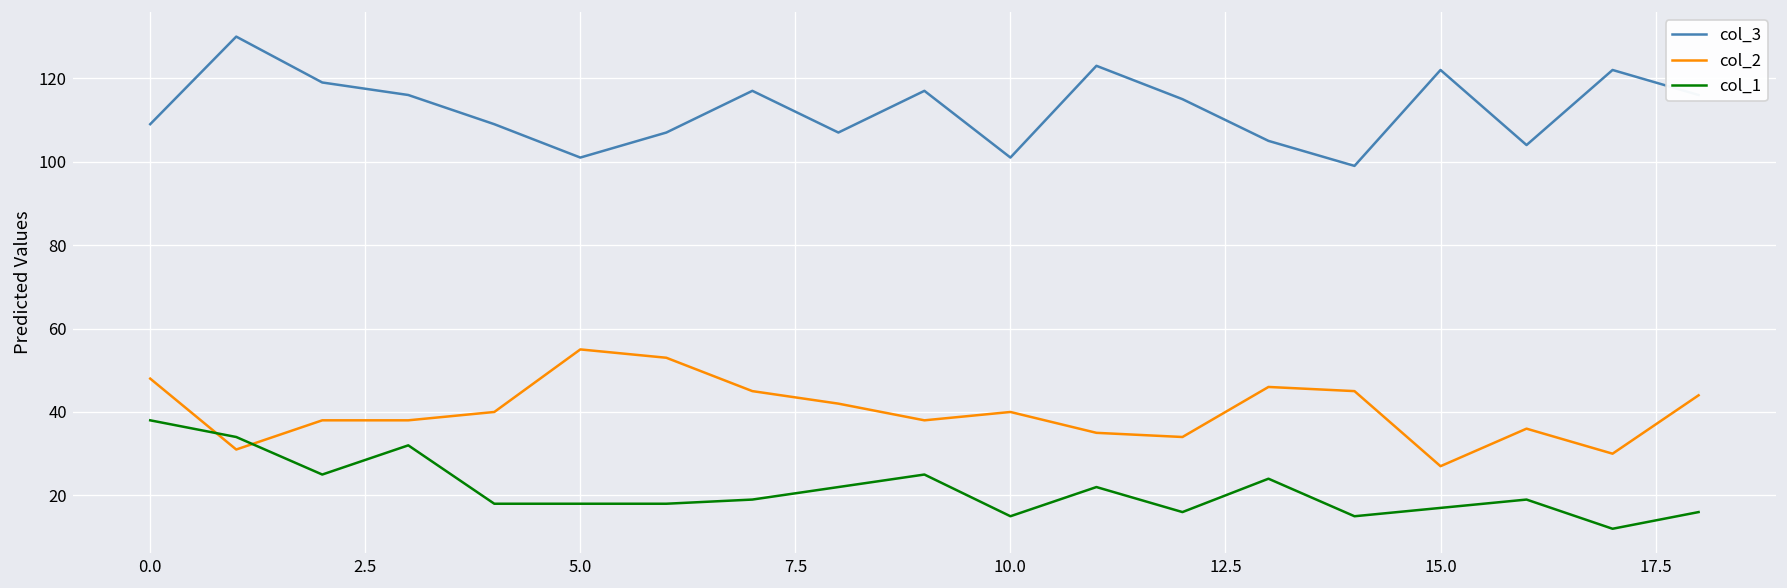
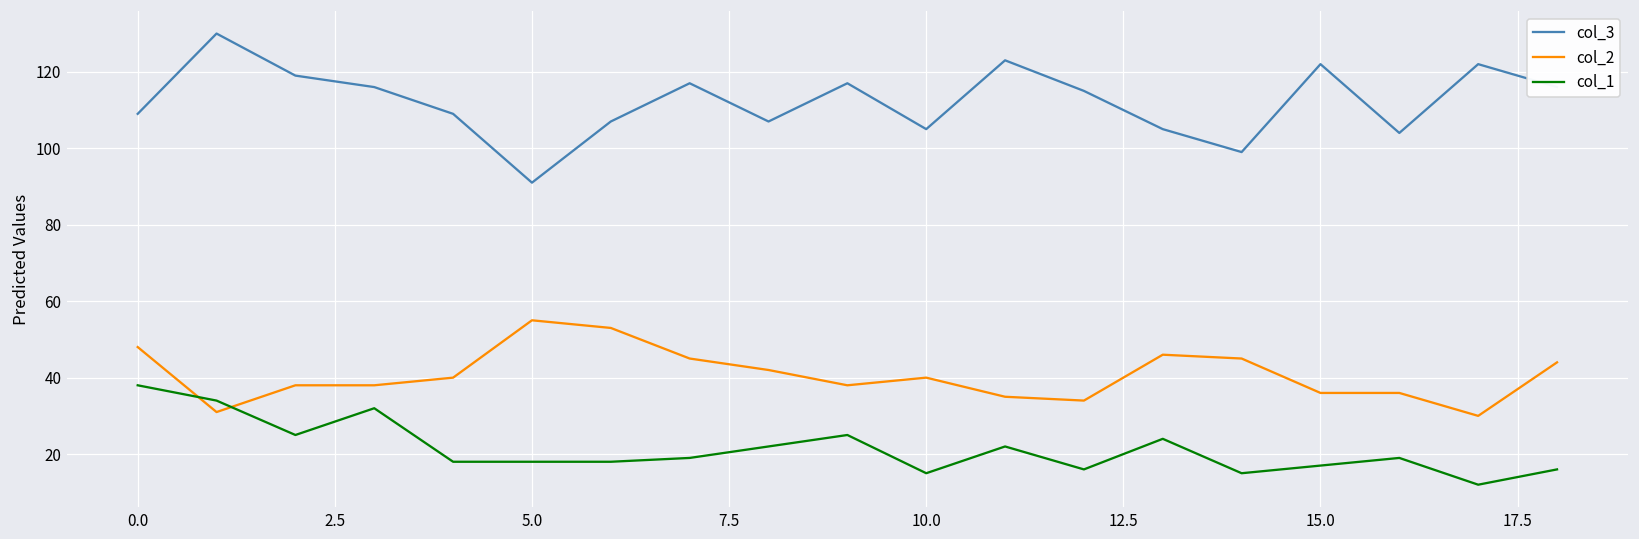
  {
    "col_3": {
      "0.0": 109,
-     "5.0": 101,
-     "10.0": 101,
+     "5.0": 91,
+     "10.0": 105,
      "15.0": 122
    },
    "col_2": {
      "0.0": 48,
      "5.0": 55,
      "10.0": 40,
-     "15.0": 27
+     "15.0": 36
    },
    "col_1": {
      "0.0": 38,
      "5.0": 18,
      "10.0": 15,
      "15.0": 17
    }
  }
